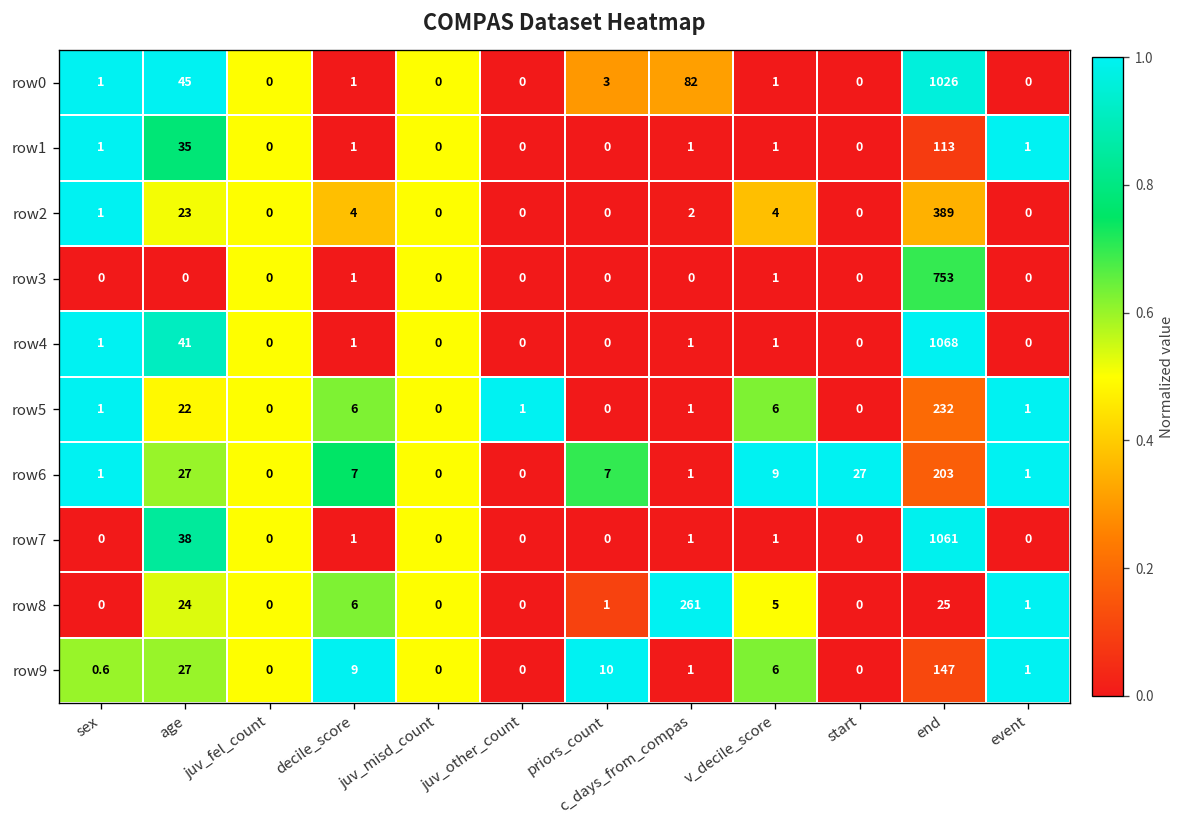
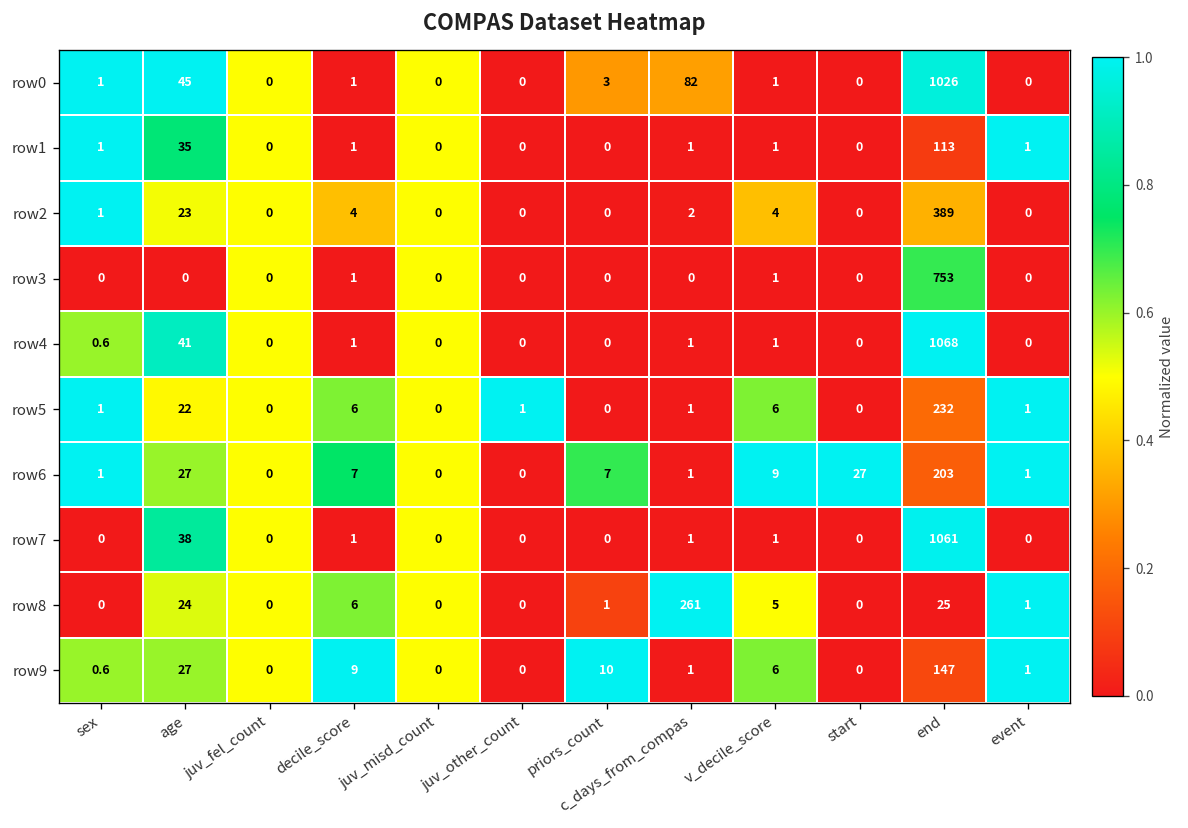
  {
    "row0": {
      "sex": 1,
      "age": 45,
      "juv_fel_count": 0,
      "decile_score": 1,
      "juv_misd_count": 0,
      "juv_other_count": 0,
      "priors_count": 3,
      "c_days_from_compas": 82,
      "v_decile_score": 1,
      "start": 0,
      "end": 1026,
      "event": 0
    },
    "row1": {
      "sex": 1,
      "age": 35,
      "juv_fel_count": 0,
      "decile_score": 1,
      "juv_misd_count": 0,
      "juv_other_count": 0,
      "priors_count": 0,
      "c_days_from_compas": 1,
      "v_decile_score": 1,
      "start": 0,
      "end": 113,
      "event": 1
    },
    "row2": {
      "sex": 1,
      "age": 23,
      "juv_fel_count": 0,
      "decile_score": 4,
      "juv_misd_count": 0,
      "juv_other_count": 0,
      "priors_count": 0,
      "c_days_from_compas": 2,
      "v_decile_score": 4,
      "start": 0,
      "end": 389,
      "event": 0
    },
    "row3": {
      "sex": 0,
      "age": 0,
      "juv_fel_count": 0,
      "decile_score": 1,
      "juv_misd_count": 0,
      "juv_other_count": 0,
      "priors_count": 0,
      "c_days_from_compas": 0,
      "v_decile_score": 1,
      "start": 0,
      "end": 753,
      "event": 0
    },
    "row4": {
-     "sex": 1,
+     "sex": 0.6,
      "age": 41,
      "juv_fel_count": 0,
      "decile_score": 1,
      "juv_misd_count": 0,
      "juv_other_count": 0,
      "priors_count": 0,
      "c_days_from_compas": 1,
      "v_decile_score": 1,
      "start": 0,
      "end": 1068,
      "event": 0
    },
    "row5": {
      "sex": 1,
      "age": 22,
      "juv_fel_count": 0,
      "decile_score": 6,
      "juv_misd_count": 0,
      "juv_other_count": 1,
      "priors_count": 0,
      "c_days_from_compas": 1,
      "v_decile_score": 6,
      "start": 0,
      "end": 232,
      "event": 1
    },
    "row6": {
      "sex": 1,
      "age": 27,
      "juv_fel_count": 0,
      "decile_score": 7,
      "juv_misd_count": 0,
      "juv_other_count": 0,
      "priors_count": 7,
      "c_days_from_compas": 1,
      "v_decile_score": 9,
      "start": 27,
      "end": 203,
      "event": 1
    },
    "row7": {
      "sex": 0,
      "age": 38,
      "juv_fel_count": 0,
      "decile_score": 1,
      "juv_misd_count": 0,
      "juv_other_count": 0,
      "priors_count": 0,
      "c_days_from_compas": 1,
      "v_decile_score": 1,
      "start": 0,
      "end": 1061,
      "event": 0
    },
    "row8": {
      "sex": 0,
      "age": 24,
      "juv_fel_count": 0,
      "decile_score": 6,
      "juv_misd_count": 0,
      "juv_other_count": 0,
      "priors_count": 1,
      "c_days_from_compas": 261,
      "v_decile_score": 5,
      "start": 0,
      "end": 25,
      "event": 1
    },
    "row9": {
      "sex": 0.6,
      "age": 27,
      "juv_fel_count": 0,
      "decile_score": 9,
      "juv_misd_count": 0,
      "juv_other_count": 0,
      "priors_count": 10,
      "c_days_from_compas": 1,
      "v_decile_score": 6,
      "start": 0,
      "end": 147,
      "event": 1
    }
  }
